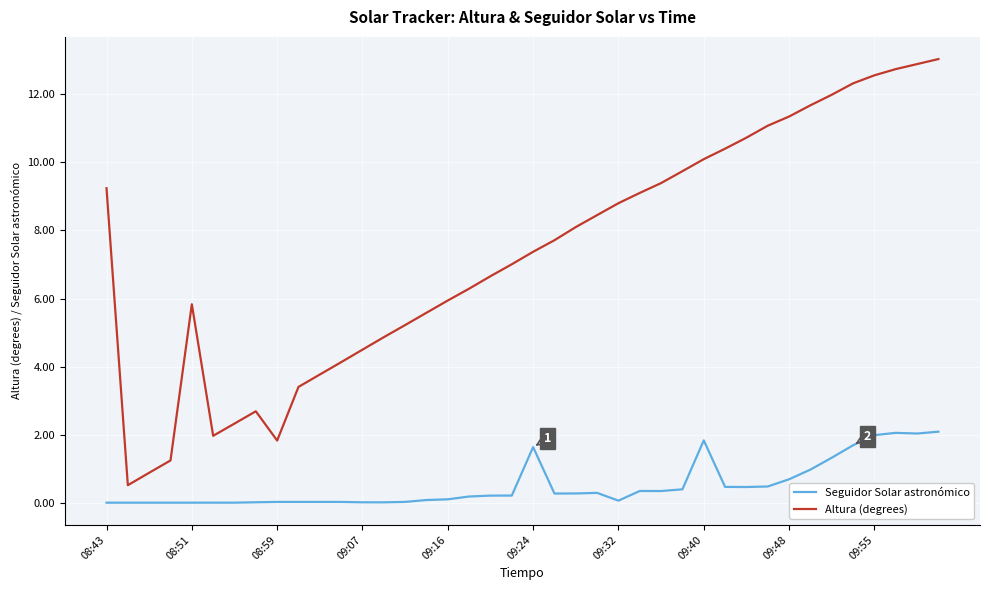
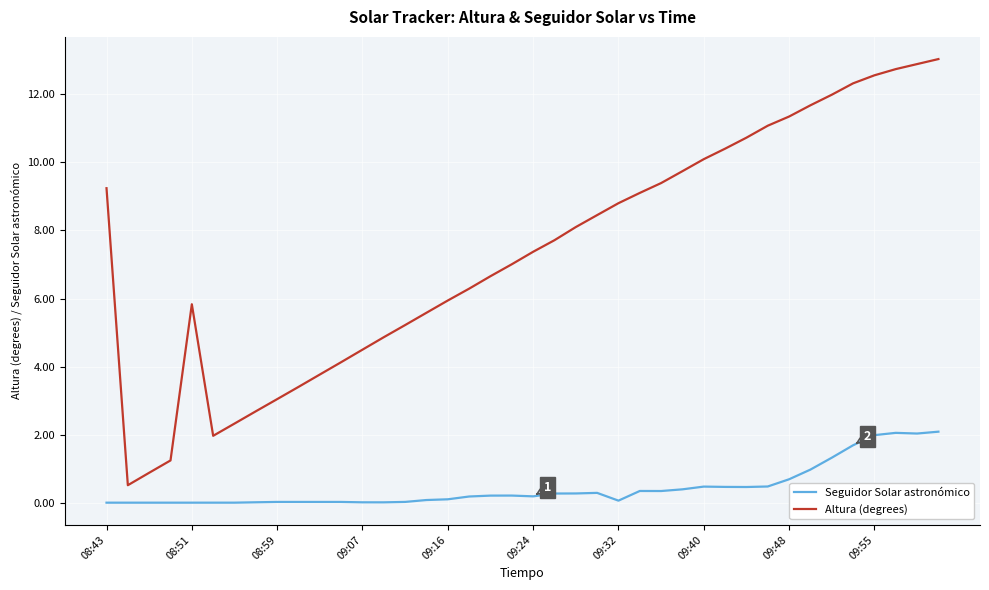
  {
    "Seguidor Solar astronómico": {
      "08:43": 0.0,
      "08:51": 0.0,
      "08:59": 0.0,
      "09:07": 0.0,
      "09:16": 0.1,
-     "09:24": 1.6,
+     "09:24": 0.2,
      "09:32": 0.1,
-     "09:40": 1.8,
+     "09:40": 0.5,
      "09:48": 0.7
    },
    "Altura (degrees)": {
      "08:43": 9.2,
      "08:51": 5.8,
-     "08:59": 1.8,
+     "08:59": 3.0,
      "09:07": 4.5,
      "09:16": 5.9,
      "09:24": 7.4,
      "09:32": 8.8,
      "09:40": 10.1,
      "09:48": 11.3,
      "09:55": 12.6
    }
  }
